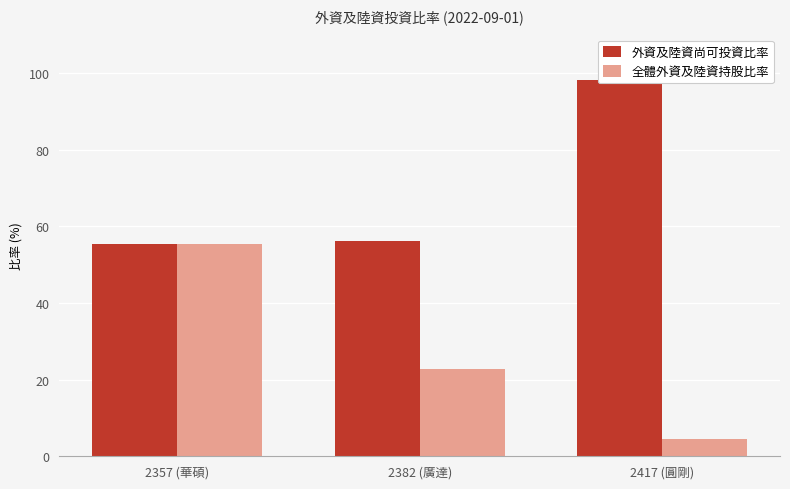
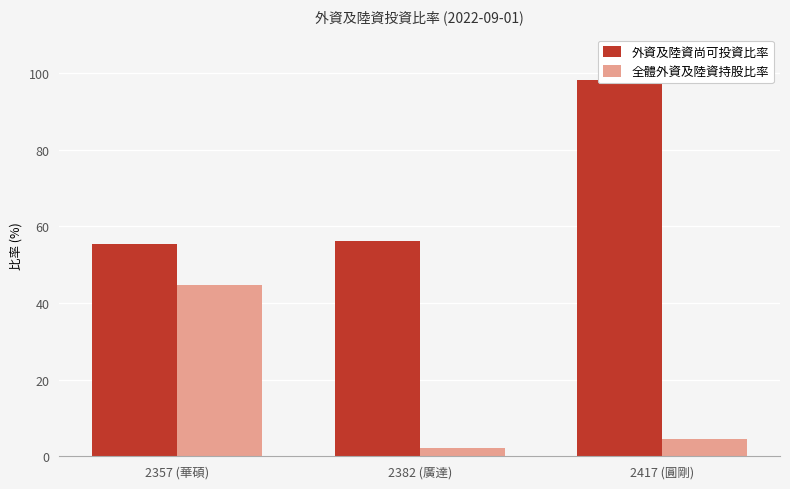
  {
    "外資及陸資尚可投資比率": {
      "2357 (華碩)": 55,
      "2382 (廣達)": 56
    },
    "全體外資及陸資持股比率": {
-     "2357 (華碩)": 55,
-     "2382 (廣達)": 23,
+     "2357 (華碩)": 45,
+     "2382 (廣達)": 2,
      "2417 (圓剛)": 4
    }
  }
